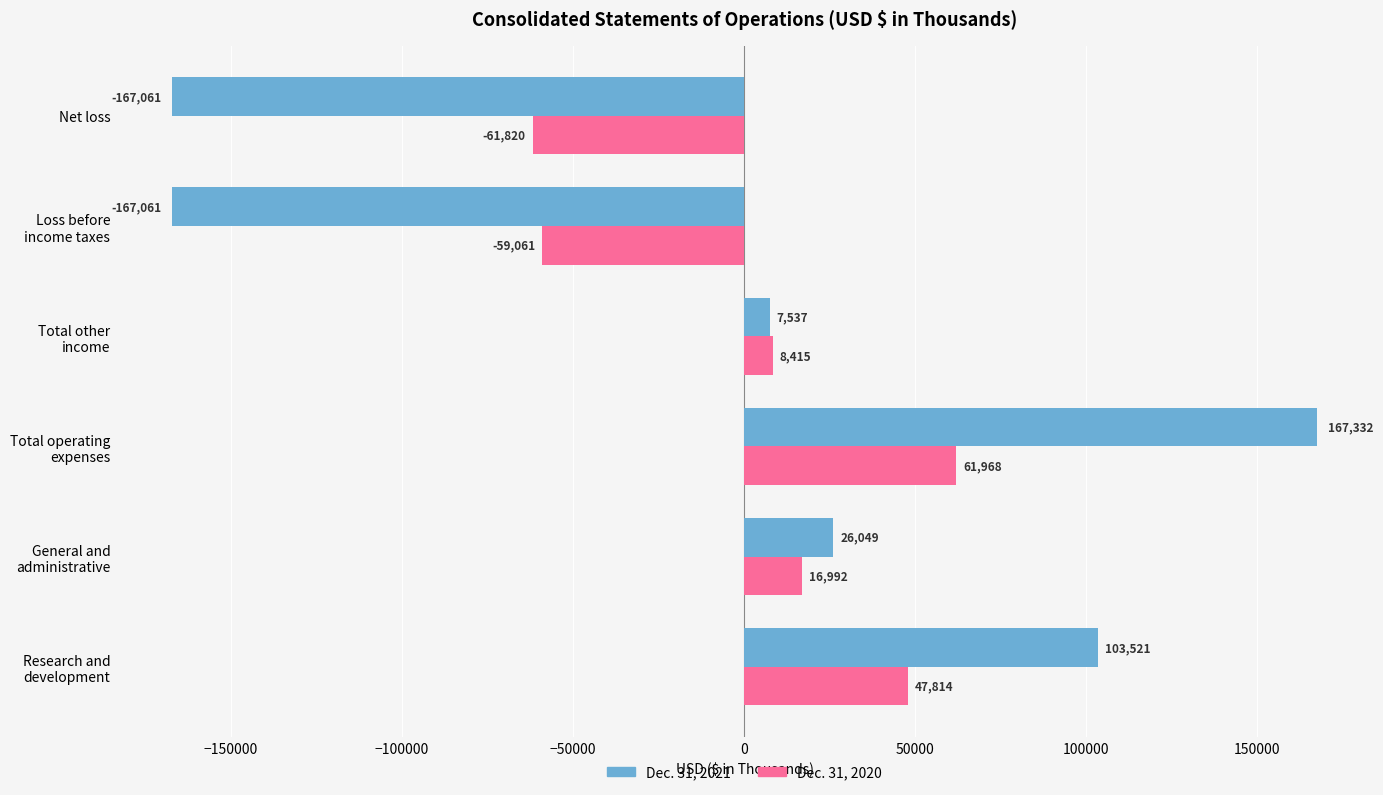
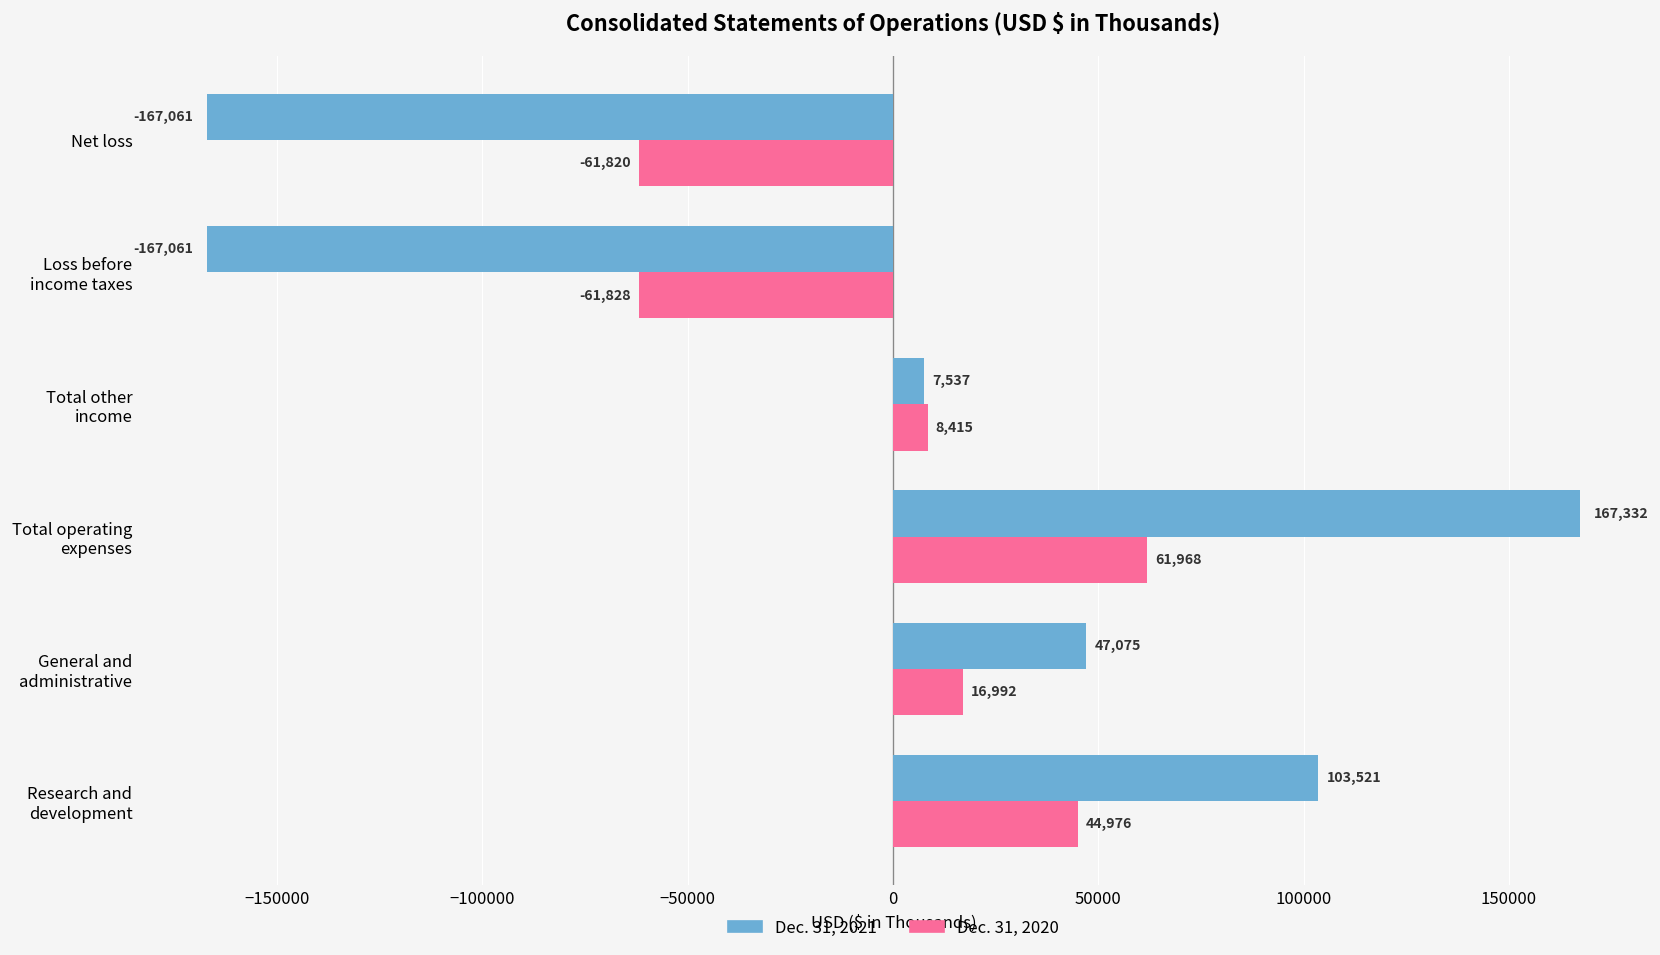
  {
    "Dec. 31, 2021": {
      "Net loss": "-167,061",
      "Loss before income taxes": "-167,061",
      "Total other income": "7,537",
      "Total operating expenses": "167,332",
-     "General and administrative": "26,049",
+     "General and administrative": "47,075",
      "Research and development": "103,521"
    },
    "Dec. 31, 2020": {
      "Net loss": "-61,820",
-     "Loss before income taxes": "-59,061",
+     "Loss before income taxes": "-61,828",
      "Total other income": "8,415",
      "Total operating expenses": "61,968",
      "General and administrative": "16,992",
-     "Research and development": "47,814"
+     "Research and development": "44,976"
    }
  }
